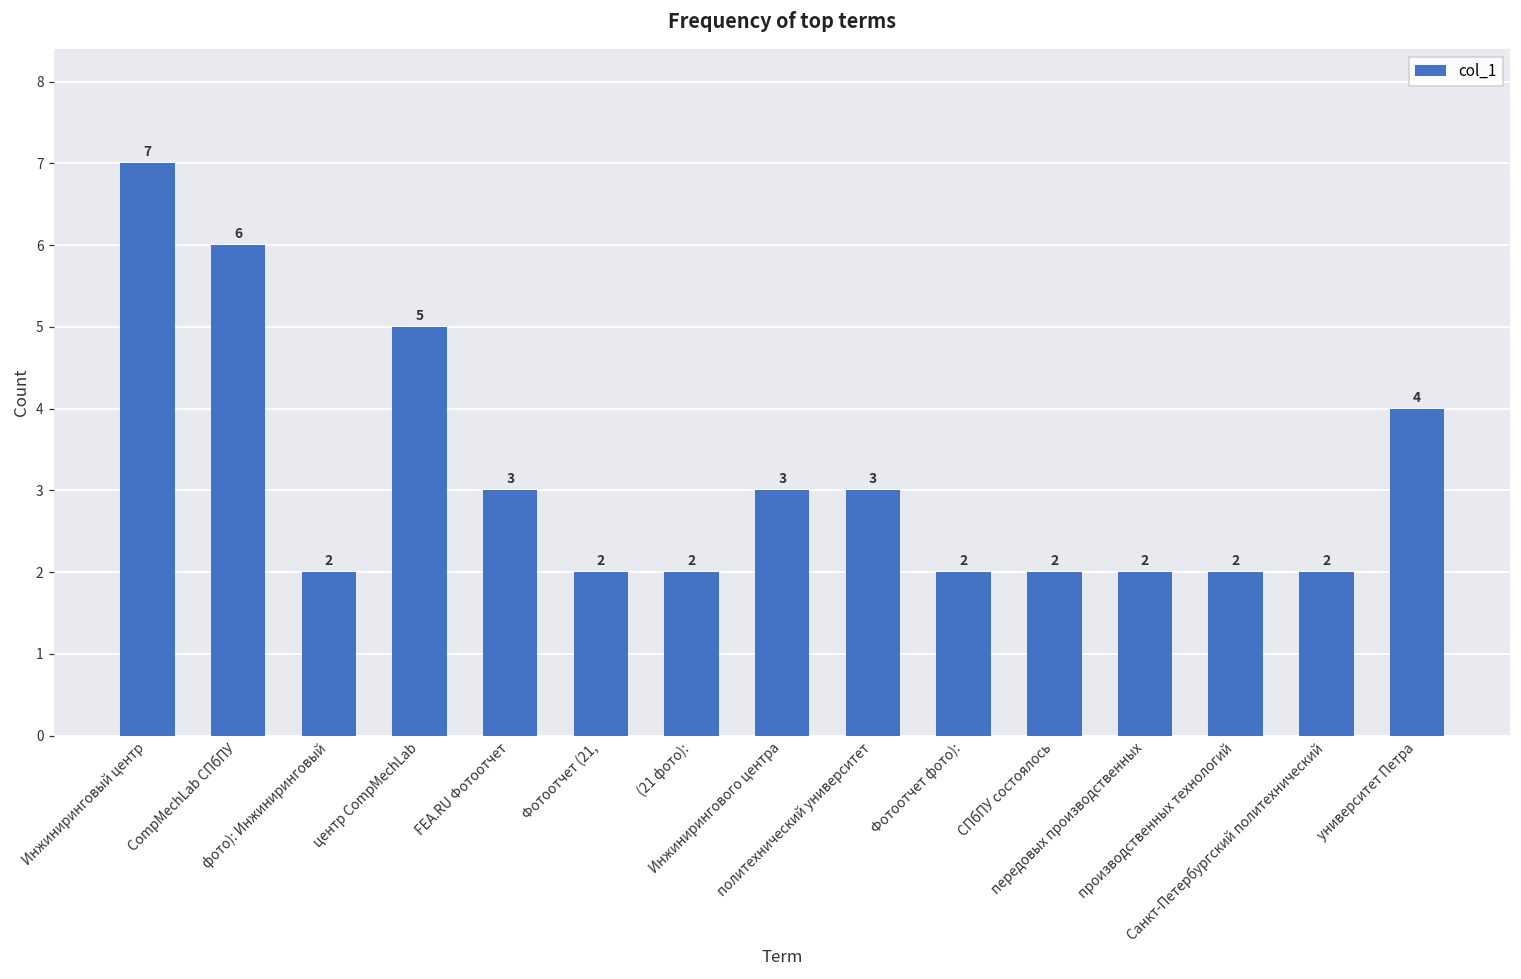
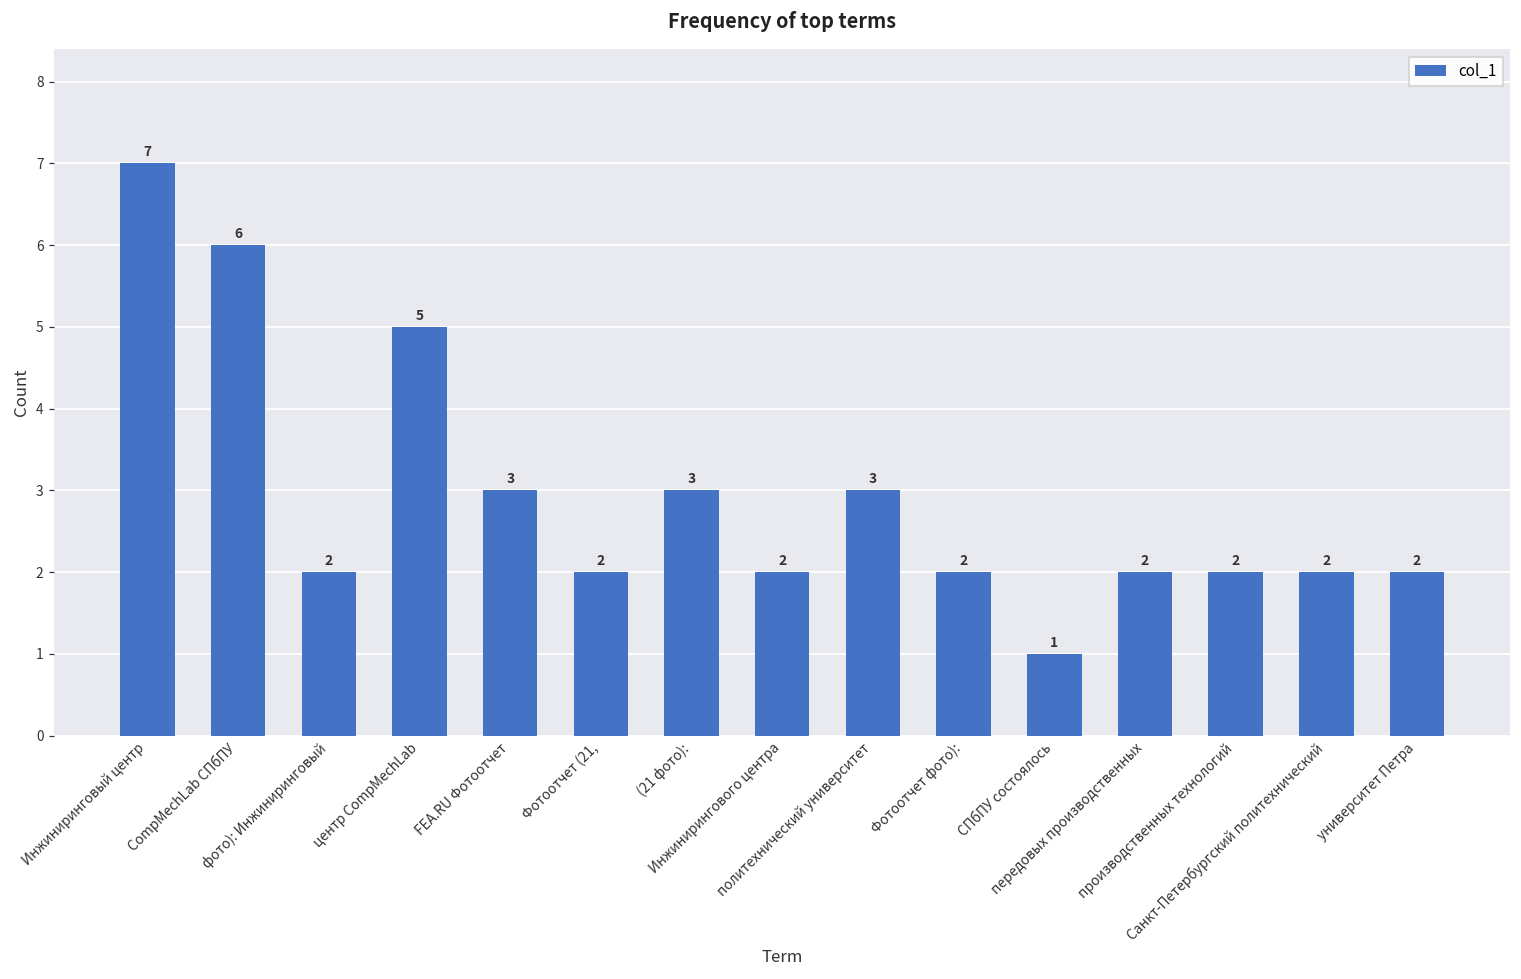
  {
    "Инжиниринговый центр": 7,
    "CompMechLab СПбПУ": 6,
    "фото): Инжиниринговый": 2,
    "центр CompMechLab": 5,
    "FEA.RU Фотоотчет": 3,
    "Фотоотчет (21,": 2,
-   "(21 фото):": 2,
-   "Инжинирингового центра": 3,
+   "(21 фото):": 3,
+   "Инжинирингового центра": 2,
    "политехнический университет": 3,
    "Фотоотчет фото):": 2,
-   "СПбПУ состоялось": 2,
+   "СПбПУ состоялось": 1,
    "передовых производственных": 2,
    "производственных технологий": 2,
    "Санкт-Петербургский политехнический": 2,
-   "университет Петра": 4
+   "университет Петра": 2
  }
